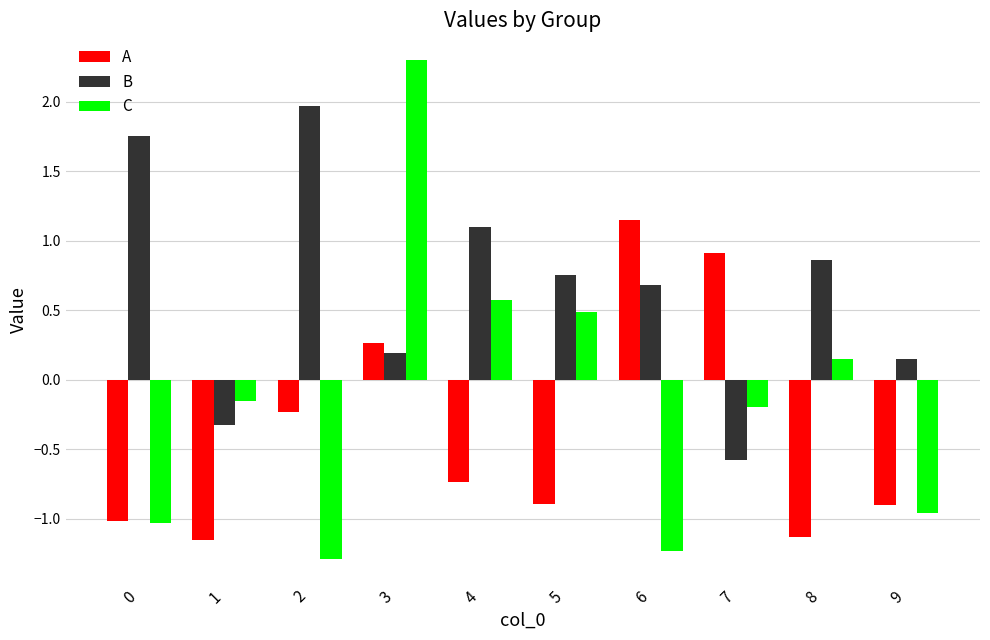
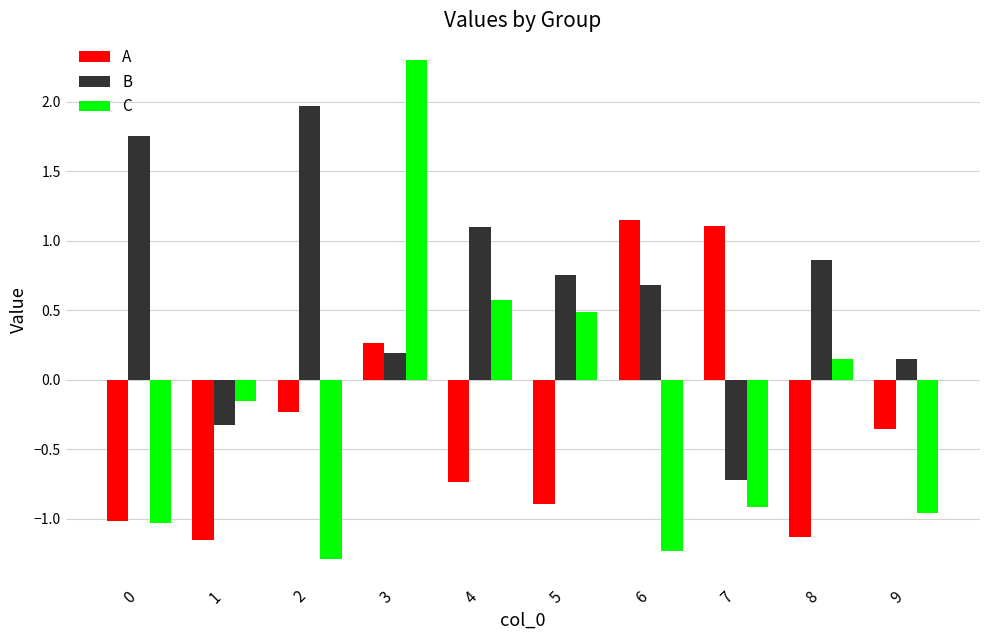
  {
    "A": {
      "0": -1.02,
      "1": -1.15,
      "2": -0.24,
      "3": 0.27,
      "4": -0.73,
      "5": -0.89,
      "6": 1.15,
-     "7": 0.91,
+     "7": 1.11,
      "8": -1.13,
-     "9": -0.90
+     "9": -0.35
    },
    "B": {
      "0": 1.76,
      "1": -0.33,
      "2": 1.97,
      "3": 0.19,
      "4": 1.10,
      "5": 0.76,
      "6": 0.68,
-     "7": -0.58,
+     "7": -0.72,
      "8": 0.86,
      "9": 0.15
    },
    "C": {
      "0": -1.03,
      "1": -0.15,
      "2": -1.29,
      "3": 2.30,
      "4": 0.58,
      "5": 0.49,
      "6": -1.23,
-     "7": -0.20,
+     "7": -0.91,
      "8": 0.15,
      "9": -0.96
    }
  }
